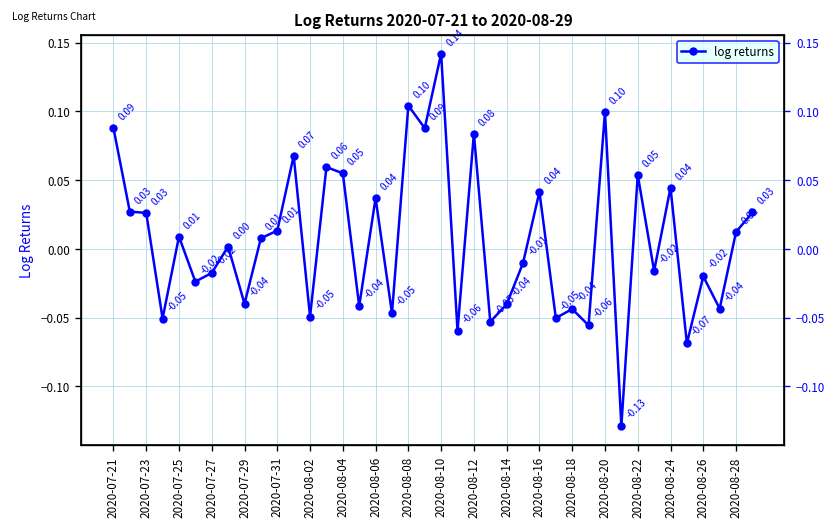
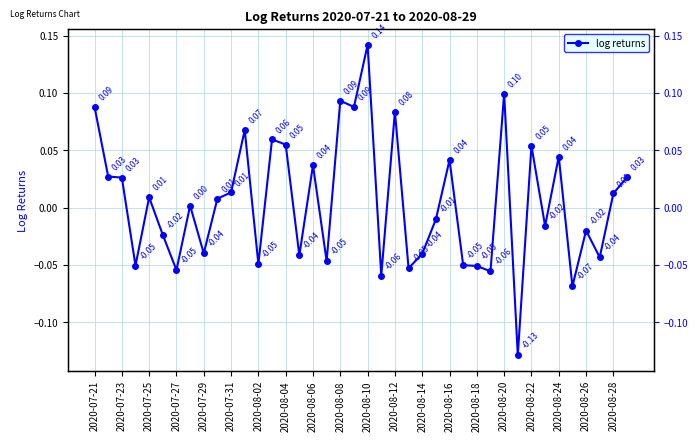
  {
    "2020-07-21": 0.09,
    "2020-07-25": 0.01,
-   "2020-07-27": -0.02,
+   "2020-07-27": -0.05,
    "2020-07-29": -0.04,
    "2020-07-31": 0.01,
    "2020-08-02": -0.05,
    "2020-08-06": 0.04,
-   "2020-08-08": 0.10,
+   "2020-08-08": 0.09,
    "2020-08-10": 0.14,
    "2020-08-12": 0.08,
    "2020-08-14": -0.04,
    "2020-08-16": 0.04,
-   "2020-08-18": -0.04,
+   "2020-08-18": -0.05,
    "2020-08-20": 0.10,
    "2020-08-22": 0.05,
    "2020-08-24": 0.04,
    "2020-08-26": -0.02
  }
